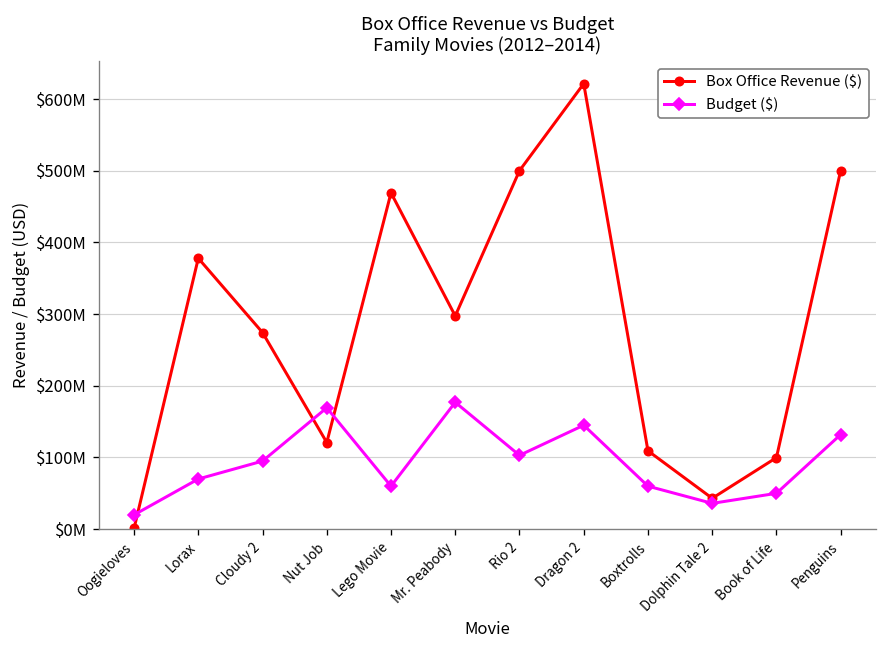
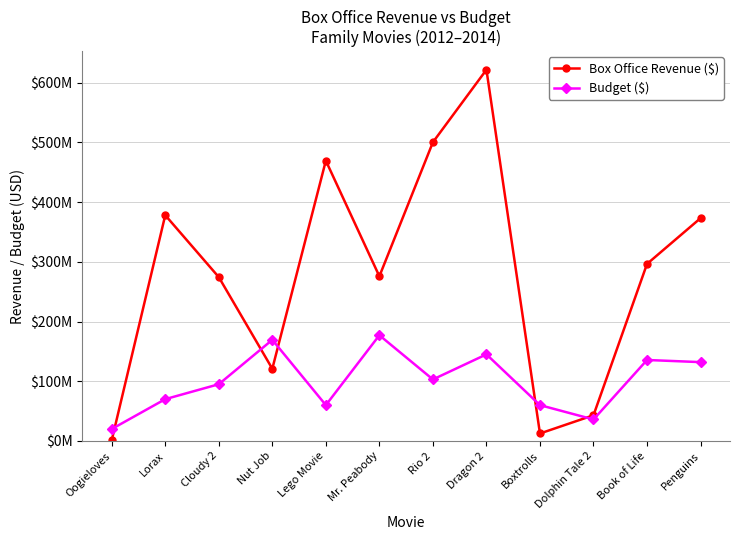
  {
    "Box Office Revenue ($)": {
      "Oogieloves": "$0",
      "Lorax": "$380000000",
      "Cloudy 2": "$270000000",
      "Nut Job": "$120000000",
      "Lego Movie": "$470000000",
-     "Mr. Peabody": "$300000000",
+     "Mr. Peabody": "$280000000",
      "Rio 2": "$500000000",
      "Dragon 2": "$620000000",
-     "Boxtrolls": "$110000000",
+     "Boxtrolls": "$10000000",
      "Dolphin Tale 2": "$40000000",
-     "Book of Life": "$100000000",
-     "Penguins": "$500000000"
+     "Book of Life": "$300000000",
+     "Penguins": "$370000000"
    },
    "Budget ($)": {
      "Oogieloves": "$20000000",
      "Lorax": "$70000000",
      "Cloudy 2": "$90000000",
      "Nut Job": "$170000000",
      "Lego Movie": "$60000000",
      "Mr. Peabody": "$180000000",
      "Rio 2": "$100000000",
      "Dragon 2": "$150000000",
      "Boxtrolls": "$60000000",
      "Dolphin Tale 2": "$40000000",
-     "Book of Life": "$50000000",
+     "Book of Life": "$140000000",
      "Penguins": "$130000000"
    }
  }
